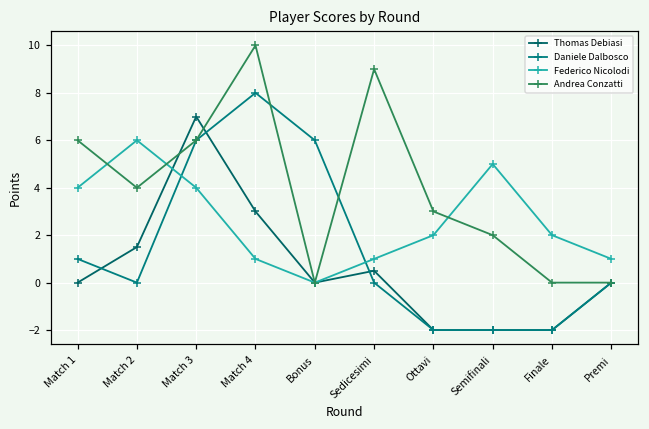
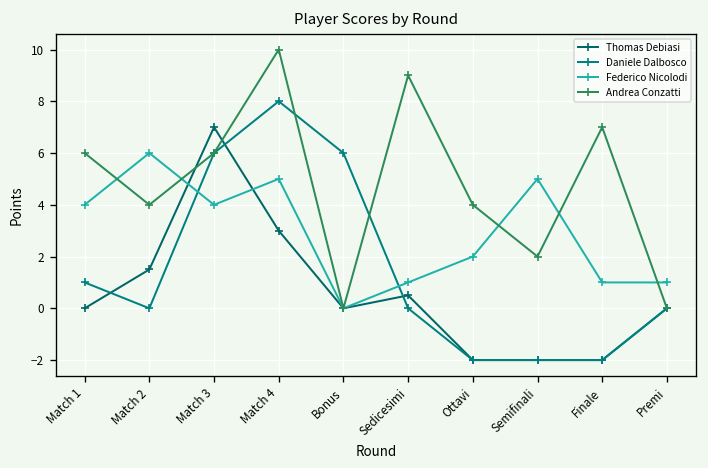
  {
    "Federico Nicolodi": {
      "Match 1": 4,
      "Match 2": 6,
      "Match 3": 4,
-     "Match 4": 1,
+     "Match 4": 5,
      "Sedicesimi": 1,
      "Ottavi": 2,
      "Semifinali": 5,
-     "Finale": 2,
+     "Finale": 1,
      "Premi": 1
    },
    "Andrea Conzatti": {
      "Match 1": 6,
      "Match 2": 4,
      "Match 4": 10,
      "Sedicesimi": 9,
-     "Ottavi": 3,
+     "Ottavi": 4,
      "Semifinali": 2,
-     "Finale": 0
+     "Finale": 7
    }
  }
